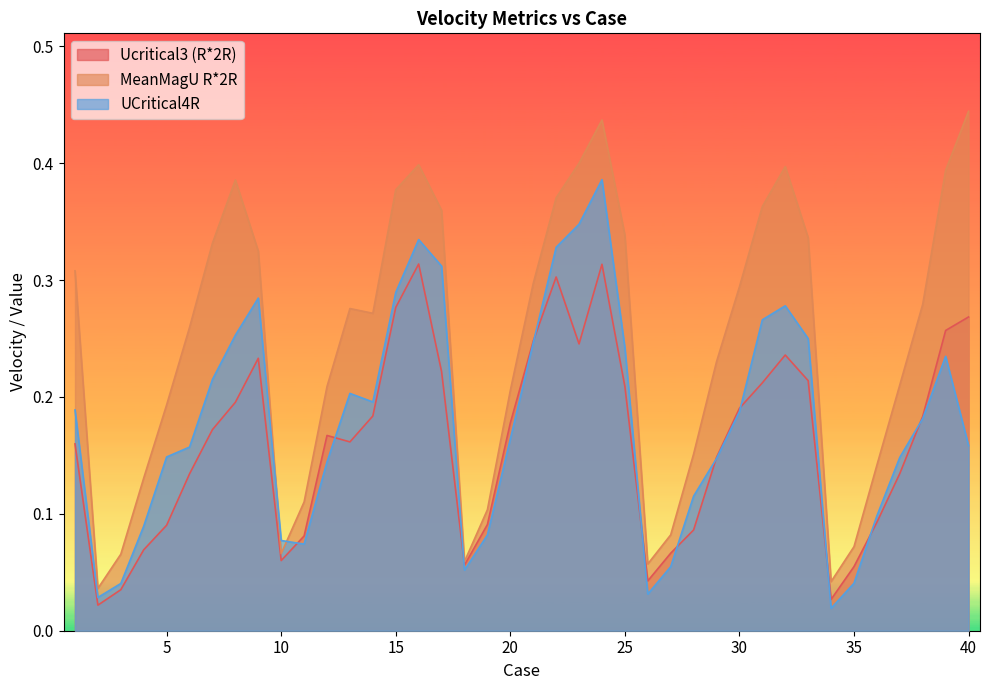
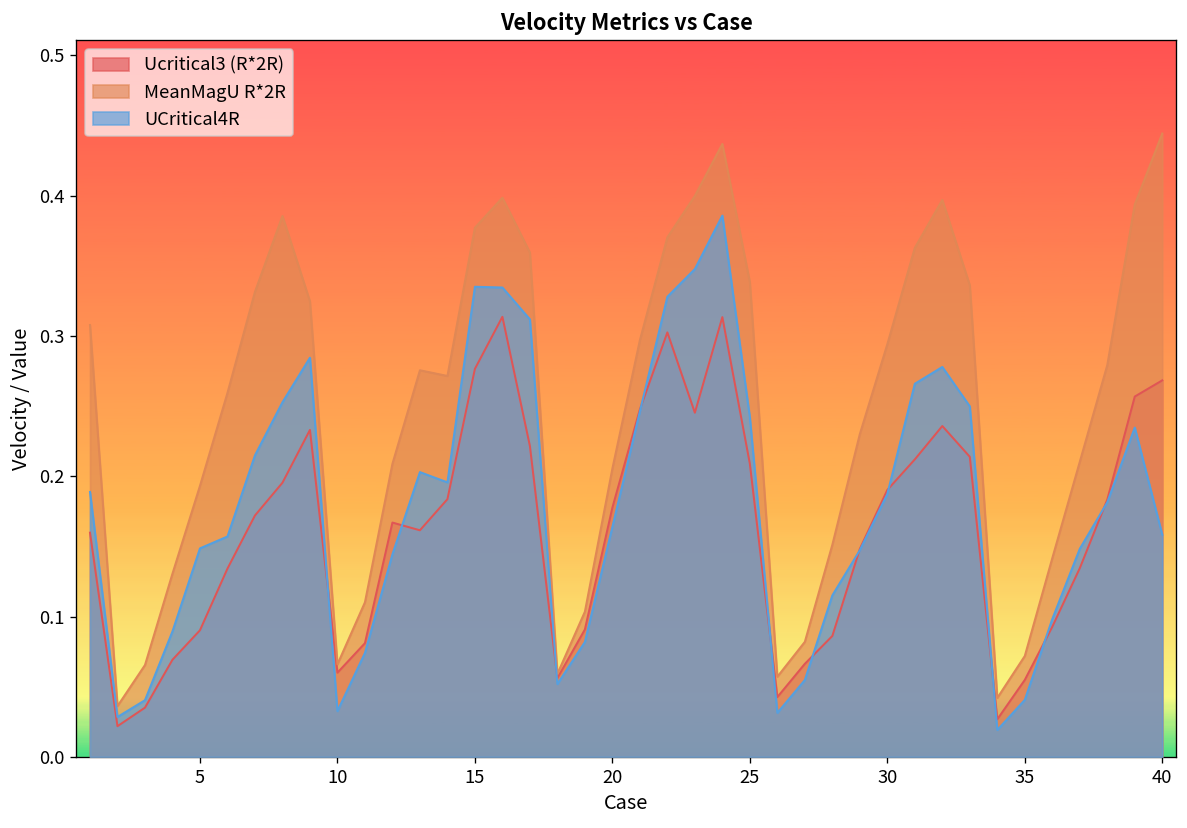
  {
    "UCritical4R": {
      "5": 0.149,
-     "10": 0.077,
-     "15": 0.289,
+     "10": 0.033,
+     "15": 0.335,
      "20": 0.164,
      "25": 0.242,
      "30": 0.187,
      "35": 0.041,
      "40": 0.158
    }
  }
